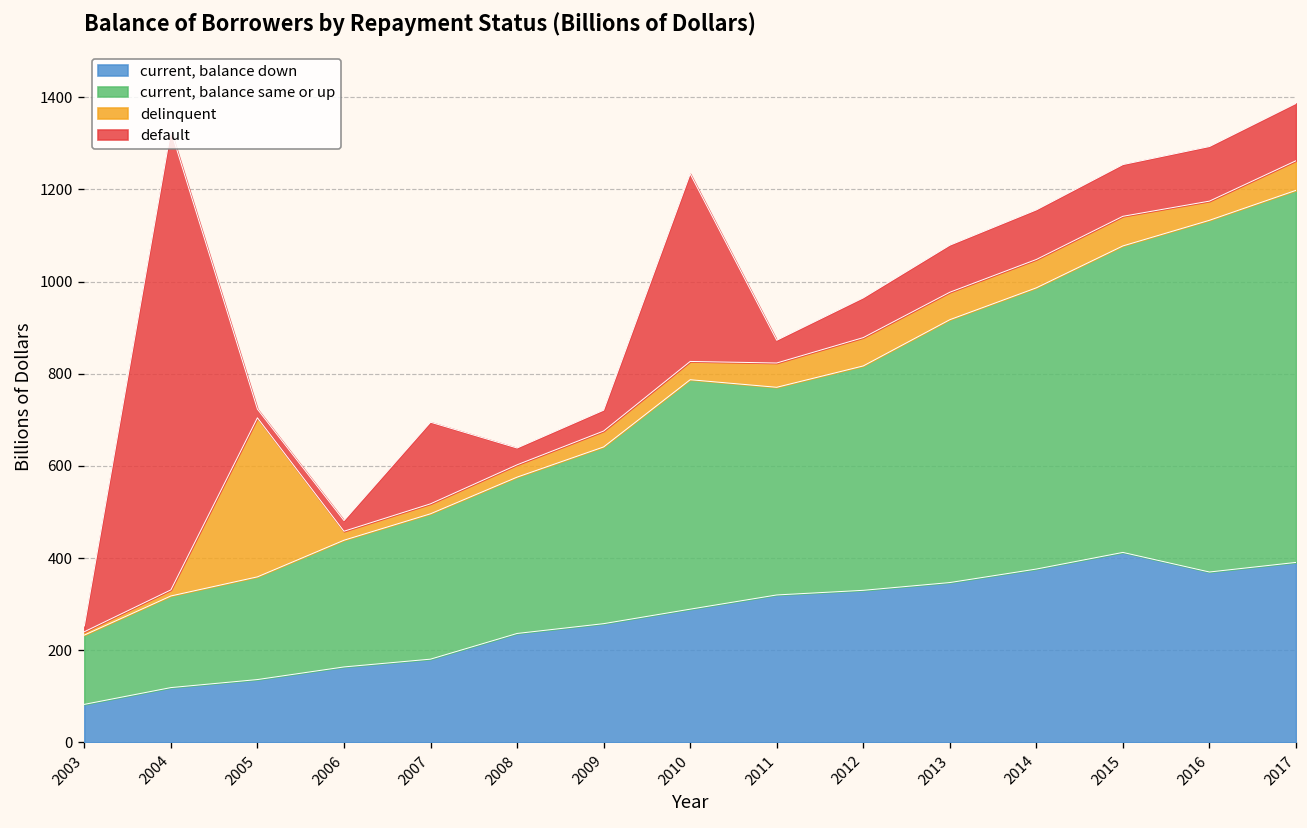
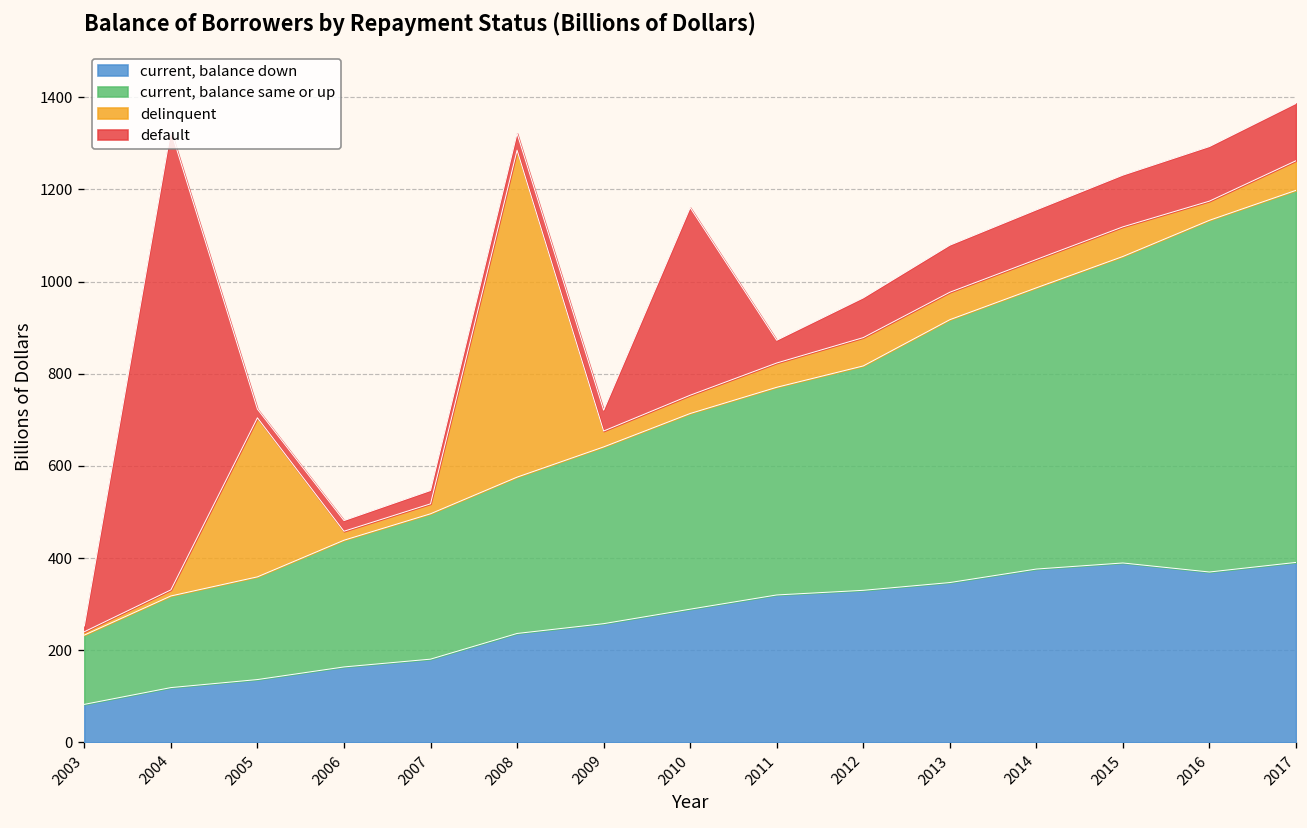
  {
    "current, balance down": {
      "2003": 80,
      "2004": 120,
      "2005": 140,
      "2006": 160,
      "2007": 180,
      "2008": 240,
      "2009": 260,
      "2010": 290,
      "2011": 320,
      "2012": 330,
      "2013": 350,
      "2014": 380,
-     "2015": 410,
+     "2015": 390,
      "2016": 370,
      "2017": 390
    },
    "current, balance same or up": {
      "2003": 150,
      "2004": 200,
      "2005": 220,
      "2006": 270,
      "2007": 320,
      "2008": 340,
      "2009": 380,
-     "2010": 500,
+     "2010": 420,
      "2011": 450,
      "2012": 490,
      "2013": 570,
      "2014": 610,
      "2015": 670,
      "2016": 760,
      "2017": 810
    },
    "delinquent": {
      "2003": 10,
      "2004": 10,
      "2005": 350,
      "2006": 20,
      "2007": 20,
-     "2008": 30,
+     "2008": 710,
      "2009": 30,
      "2010": 40,
      "2011": 50,
      "2012": 60,
      "2013": 60,
      "2014": 60,
      "2015": 60,
      "2016": 40,
      "2017": 60
    },
    "default": {
      "2003": 10,
      "2005": 20,
      "2006": 20,
-     "2007": 180,
+     "2007": 30,
      "2008": 40,
      "2009": 50,
      "2010": 410,
      "2011": 50,
      "2012": 90,
      "2013": 100,
      "2014": 110,
      "2015": 110,
      "2016": 120,
      "2017": 120
    }
  }
